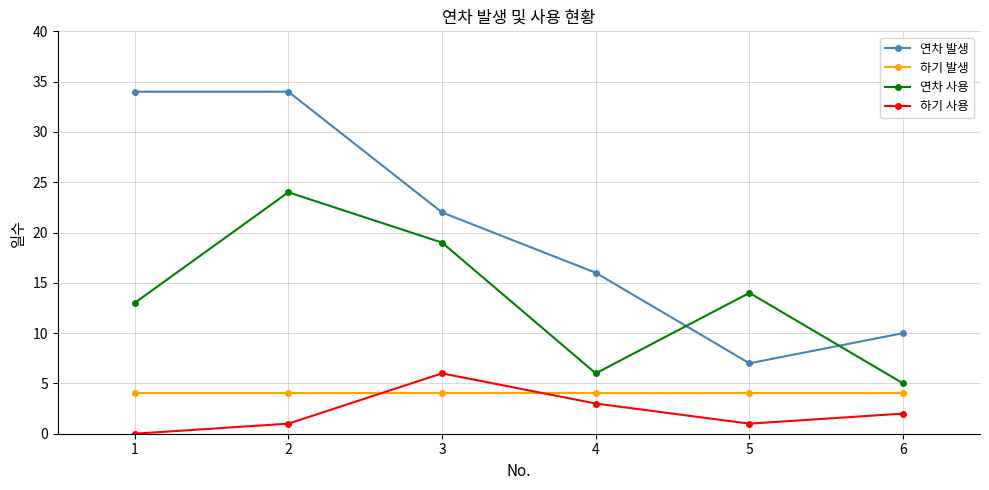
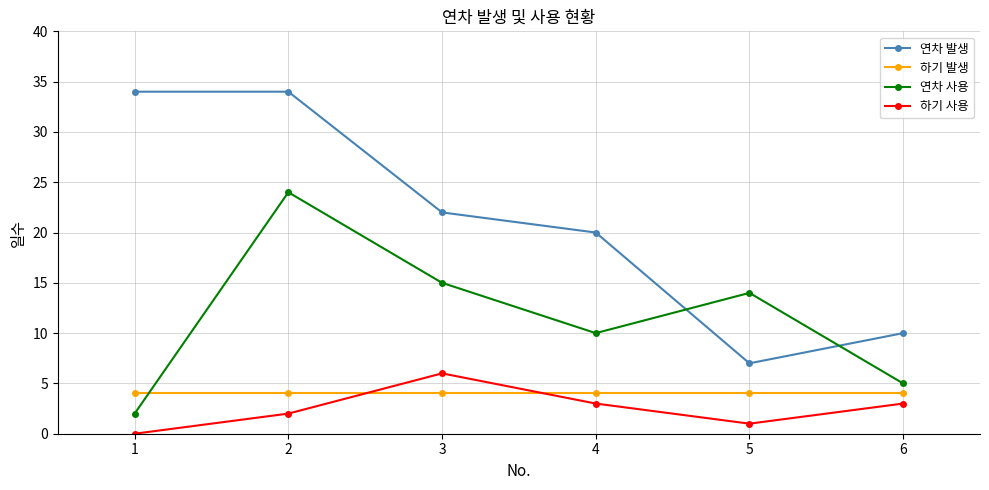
  {
    "연차 발생": {
      "1": 34,
      "2": 34,
      "3": 22,
-     "4": 16,
+     "4": 20,
      "5": 7,
      "6": 10
    },
    "하기 발생": {
      "1": 4,
      "2": 4,
      "3": 4,
      "4": 4,
      "5": 4,
      "6": 4
    },
    "연차 사용": {
-     "1": 13,
+     "1": 2,
      "2": 24,
-     "3": 19,
-     "4": 6,
+     "3": 15,
+     "4": 10,
      "5": 14,
      "6": 5
    },
    "하기 사용": {
      "1": 0,
-     "2": 1,
+     "2": 2,
      "3": 6,
      "4": 3,
      "5": 1,
-     "6": 2
+     "6": 3
    }
  }
